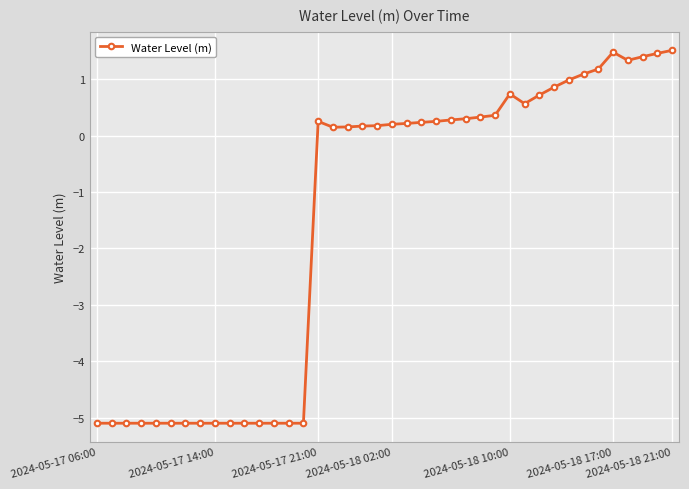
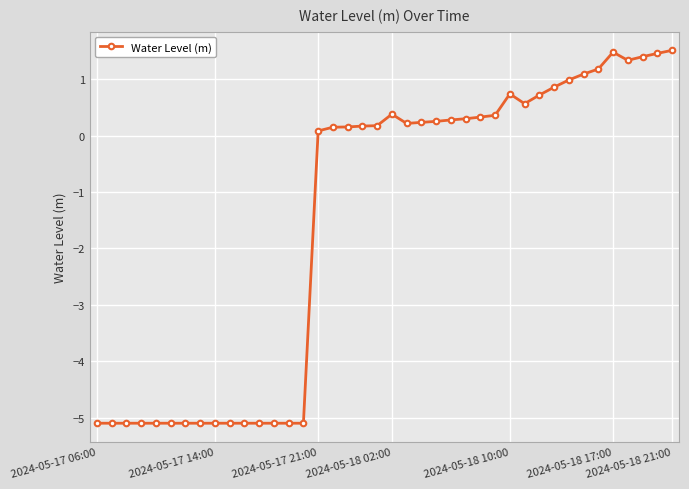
  {
    "2024-05-17 06:00": -5.1,
    "2024-05-17 14:00": -5.1,
-   "2024-05-17 21:00": 0.3,
-   "2024-05-18 02:00": 0.2,
+   "2024-05-17 21:00": 0.1,
+   "2024-05-18 02:00": 0.4,
    "2024-05-18 10:00": 0.7,
    "2024-05-18 17:00": 1.5,
    "2024-05-18 21:00": 1.5
  }
